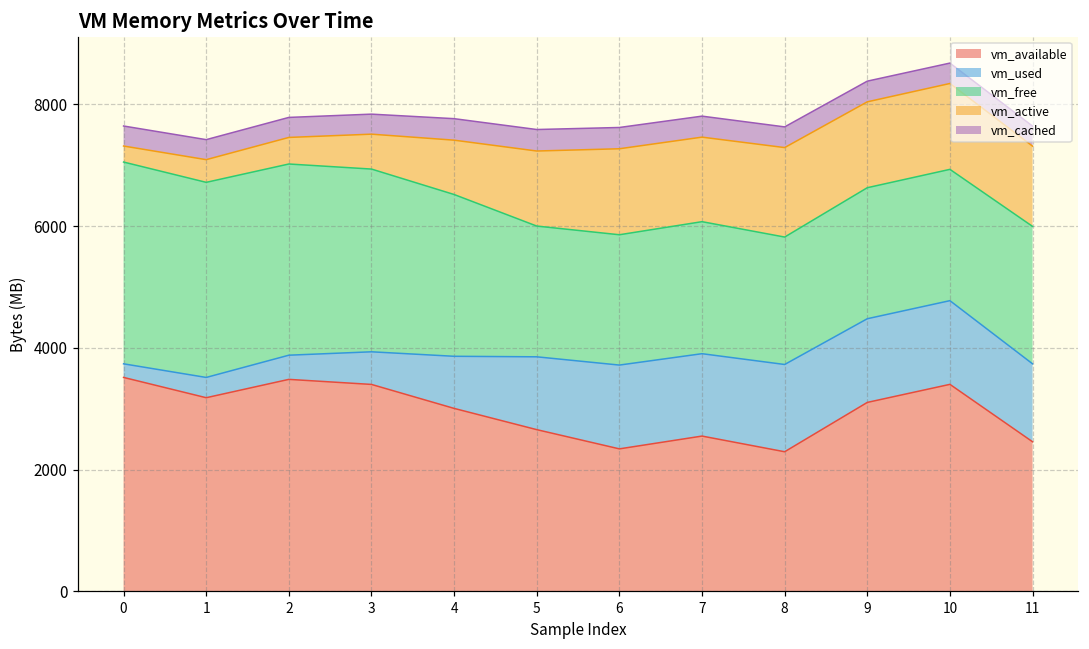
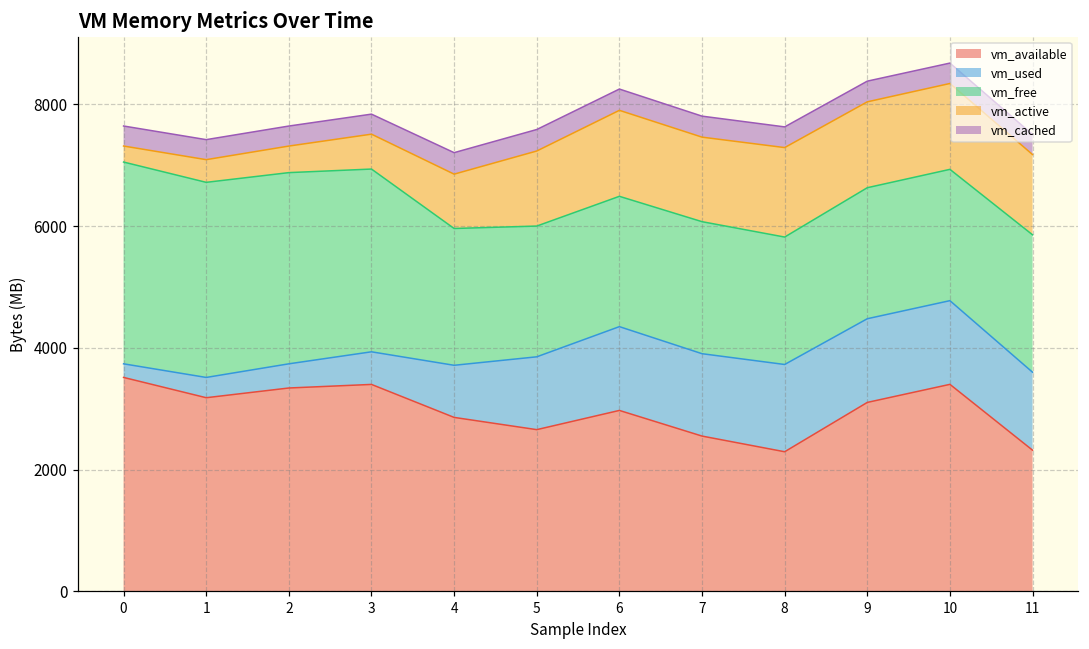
  {
    "vm_available": {
      "0": 3500,
      "1": 3200,
-     "2": 3500,
+     "2": 3300,
      "3": 3400,
-     "4": 3000,
+     "4": 2900,
      "5": 2700,
-     "6": 2300,
+     "6": 3000,
      "7": 2600,
      "8": 2300,
      "9": 3100,
      "10": 3400,
-     "11": 2500
+     "11": 2300
    },
    "vm_used": {
      "0": 200,
      "1": 300,
      "2": 400,
      "3": 500,
      "4": 900,
      "5": 1200,
      "6": 1400,
      "7": 1400,
      "8": 1400,
      "9": 1400,
      "10": 1400,
      "11": 1300
    },
    "vm_free": {
      "0": 3300,
      "1": 3200,
      "2": 3100,
      "3": 3000,
-     "4": 2700,
+     "4": 2200,
      "5": 2100,
      "6": 2100,
      "7": 2200,
      "8": 2100,
      "9": 2200,
      "10": 2200,
      "11": 2300
    },
    "vm_active": {
      "0": 300,
      "1": 400,
      "2": 400,
      "3": 600,
      "4": 900,
      "5": 1200,
      "6": 1400,
      "7": 1400,
      "8": 1500,
      "9": 1400,
      "10": 1400,
      "11": 1300
    },
    "vm_cached": {
      "0": 300,
      "1": 300,
      "2": 300,
      "3": 300,
      "4": 400,
      "5": 400,
      "6": 300,
      "7": 300,
      "8": 300,
      "9": 300,
      "10": 300
    }
  }
